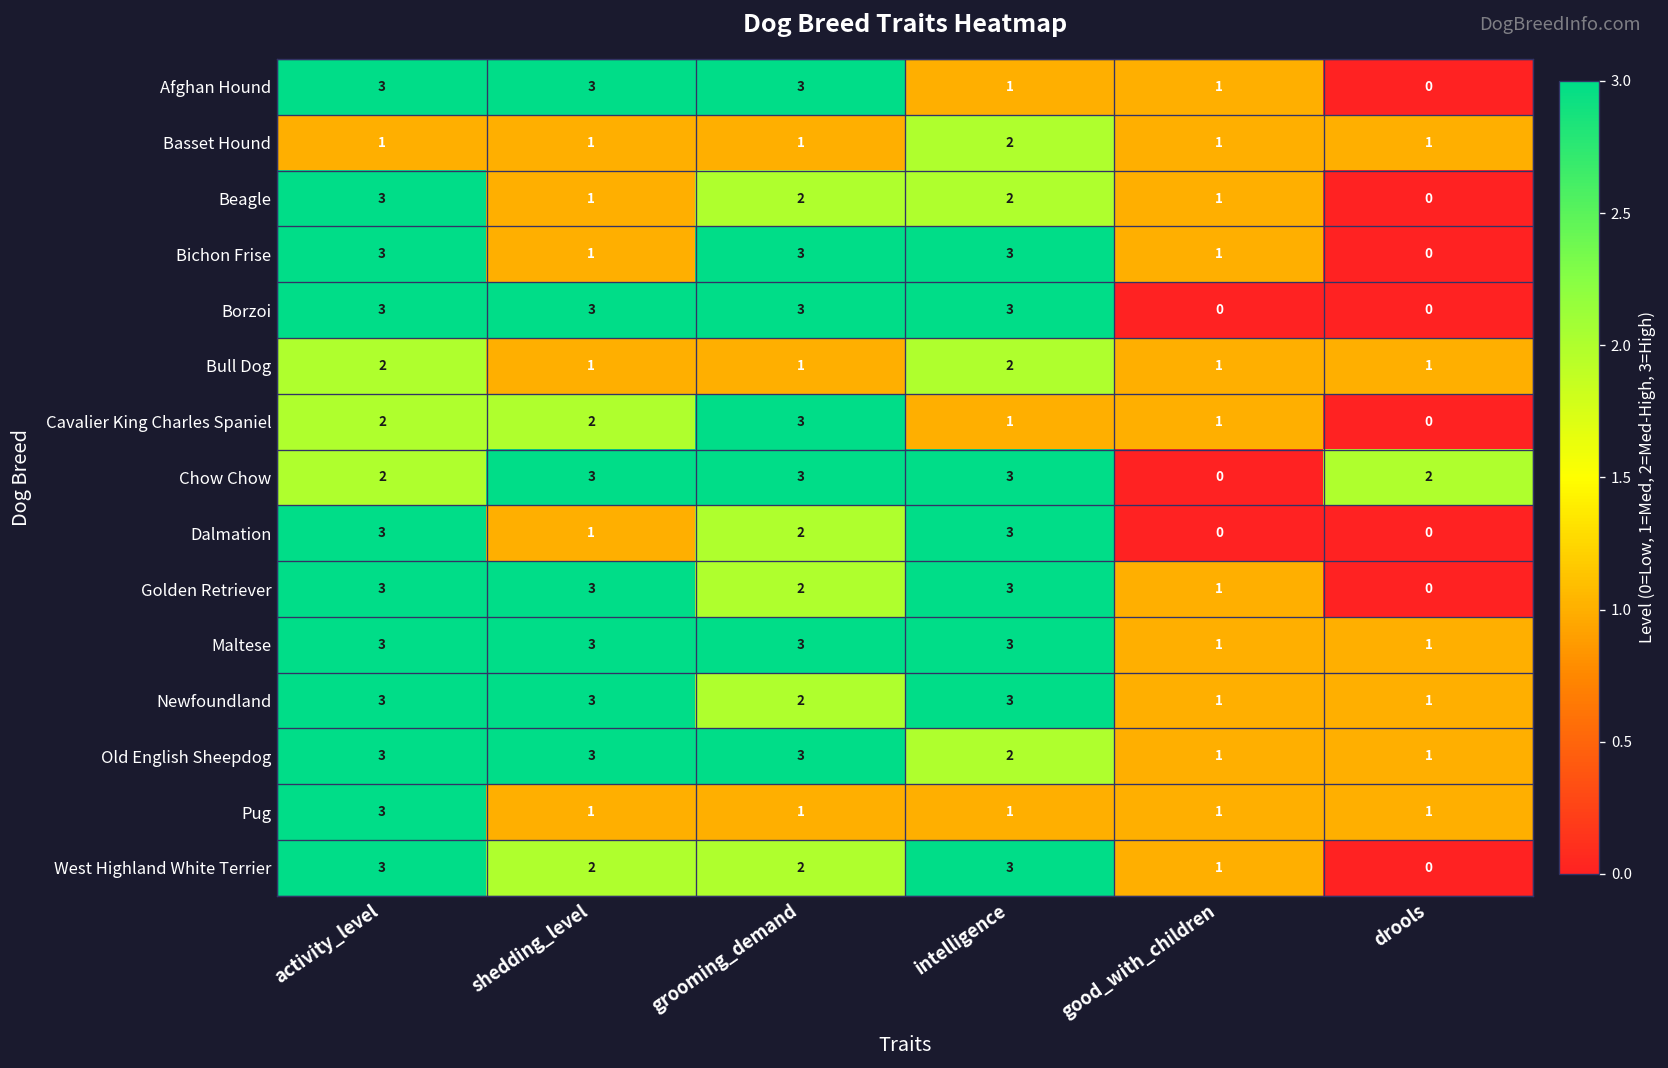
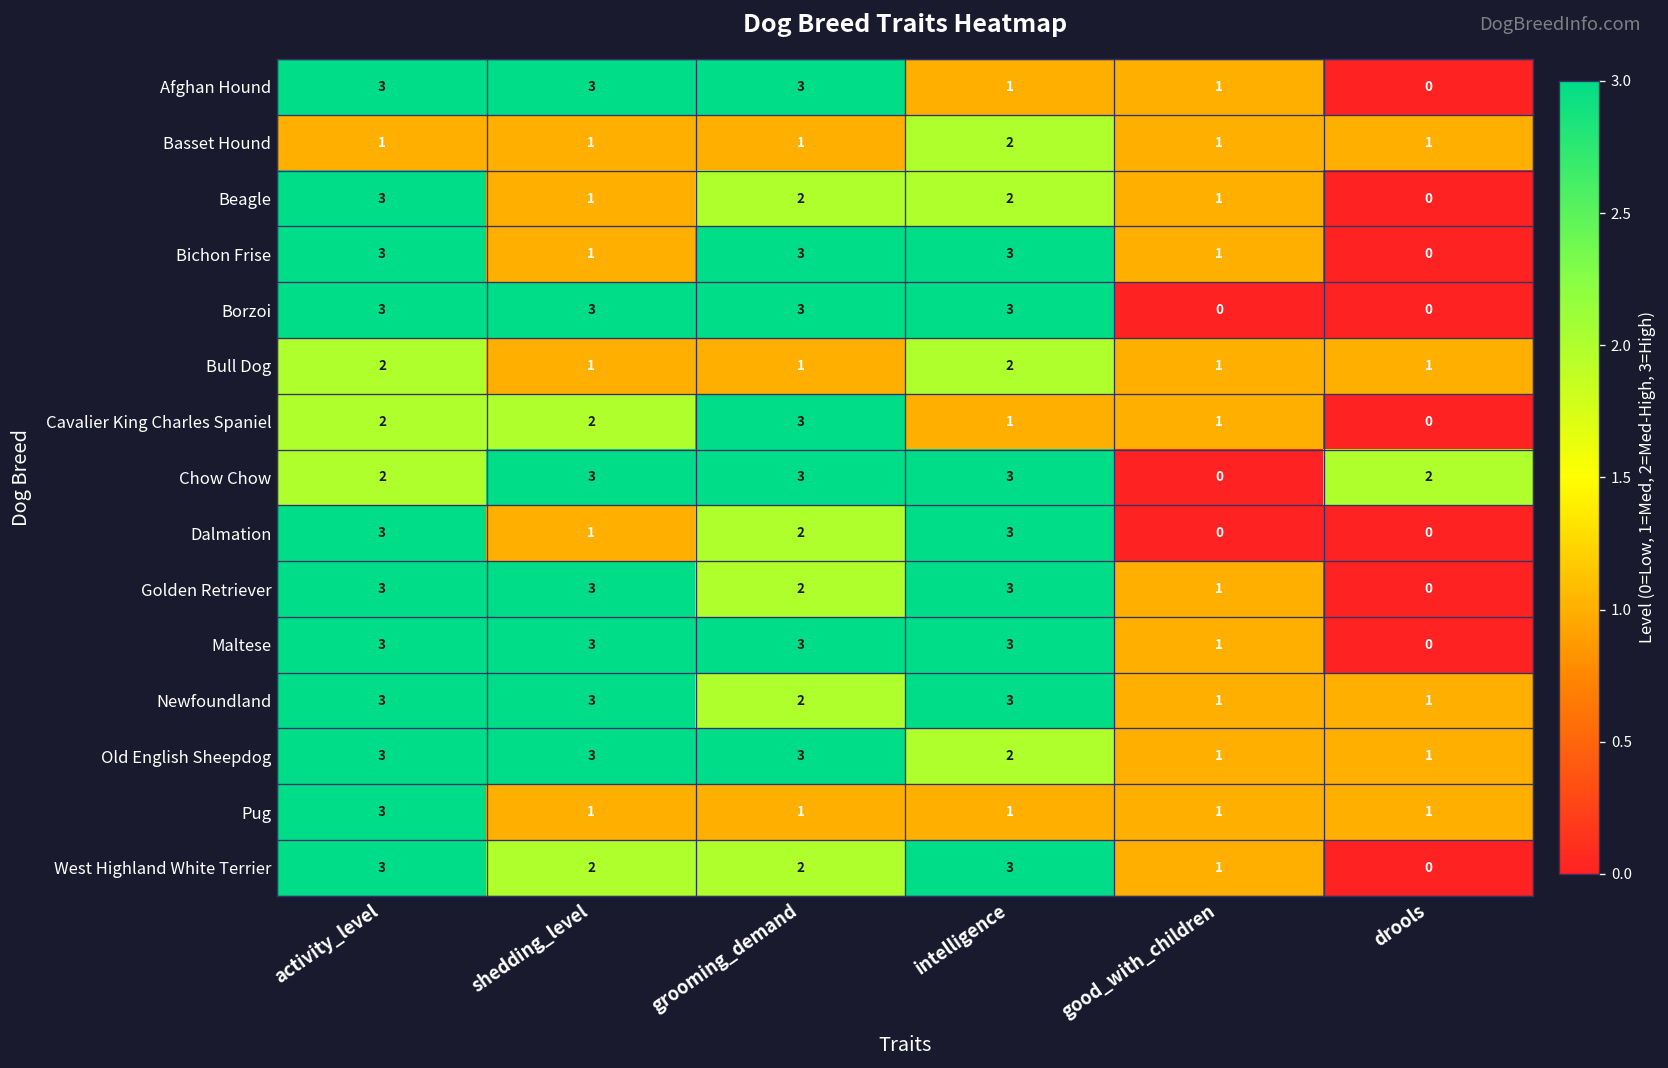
  {
    "Afghan Hound": {
      "activity_level": 3,
      "shedding_level": 3,
      "grooming_demand": 3,
      "intelligence": 1,
      "good_with_children": 1,
      "drools": 0
    },
    "Basset Hound": {
      "activity_level": 1,
      "shedding_level": 1,
      "grooming_demand": 1,
      "intelligence": 2,
      "good_with_children": 1,
      "drools": 1
    },
    "Beagle": {
      "activity_level": 3,
      "shedding_level": 1,
      "grooming_demand": 2,
      "intelligence": 2,
      "good_with_children": 1,
      "drools": 0
    },
    "Bichon Frise": {
      "activity_level": 3,
      "shedding_level": 1,
      "grooming_demand": 3,
      "intelligence": 3,
      "good_with_children": 1,
      "drools": 0
    },
    "Borzoi": {
      "activity_level": 3,
      "shedding_level": 3,
      "grooming_demand": 3,
      "intelligence": 3,
      "good_with_children": 0,
      "drools": 0
    },
    "Bull Dog": {
      "activity_level": 2,
      "shedding_level": 1,
      "grooming_demand": 1,
      "intelligence": 2,
      "good_with_children": 1,
      "drools": 1
    },
    "Cavalier King Charles Spaniel": {
      "activity_level": 2,
      "shedding_level": 2,
      "grooming_demand": 3,
      "intelligence": 1,
      "good_with_children": 1,
      "drools": 0
    },
    "Chow Chow": {
      "activity_level": 2,
      "shedding_level": 3,
      "grooming_demand": 3,
      "intelligence": 3,
      "good_with_children": 0,
      "drools": 2
    },
    "Dalmation": {
      "activity_level": 3,
      "shedding_level": 1,
      "grooming_demand": 2,
      "intelligence": 3,
      "good_with_children": 0,
      "drools": 0
    },
    "Golden Retriever": {
      "activity_level": 3,
      "shedding_level": 3,
      "grooming_demand": 2,
      "intelligence": 3,
      "good_with_children": 1,
      "drools": 0
    },
    "Maltese": {
      "activity_level": 3,
      "shedding_level": 3,
      "grooming_demand": 3,
      "intelligence": 3,
      "good_with_children": 1,
-     "drools": 1
+     "drools": 0
    },
    "Newfoundland": {
      "activity_level": 3,
      "shedding_level": 3,
      "grooming_demand": 2,
      "intelligence": 3,
      "good_with_children": 1,
      "drools": 1
    },
    "Old English Sheepdog": {
      "activity_level": 3,
      "shedding_level": 3,
      "grooming_demand": 3,
      "intelligence": 2,
      "good_with_children": 1,
      "drools": 1
    },
    "Pug": {
      "activity_level": 3,
      "shedding_level": 1,
      "grooming_demand": 1,
      "intelligence": 1,
      "good_with_children": 1,
      "drools": 1
    },
    "West Highland White Terrier": {
      "activity_level": 3,
      "shedding_level": 2,
      "grooming_demand": 2,
      "intelligence": 3,
      "good_with_children": 1,
      "drools": 0
    }
  }
